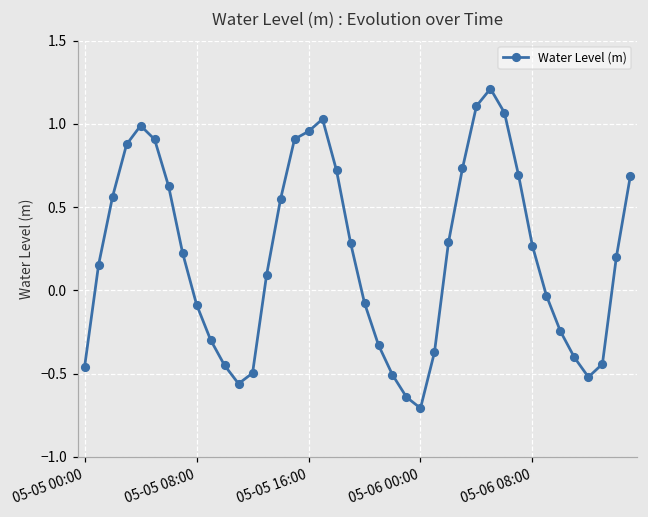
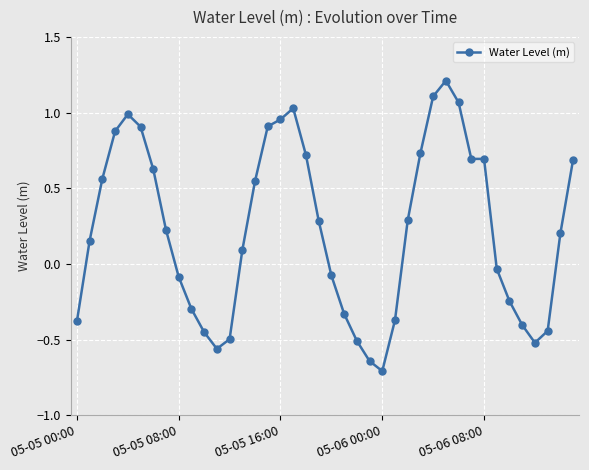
  {
-   "05-05 00:00": -0.46,
+   "05-05 00:00": -0.38,
    "05-05 08:00": -0.09,
    "05-05 16:00": 0.95,
    "05-06 00:00": -0.71,
-   "05-06 08:00": 0.27
+   "05-06 08:00": 0.69
  }
